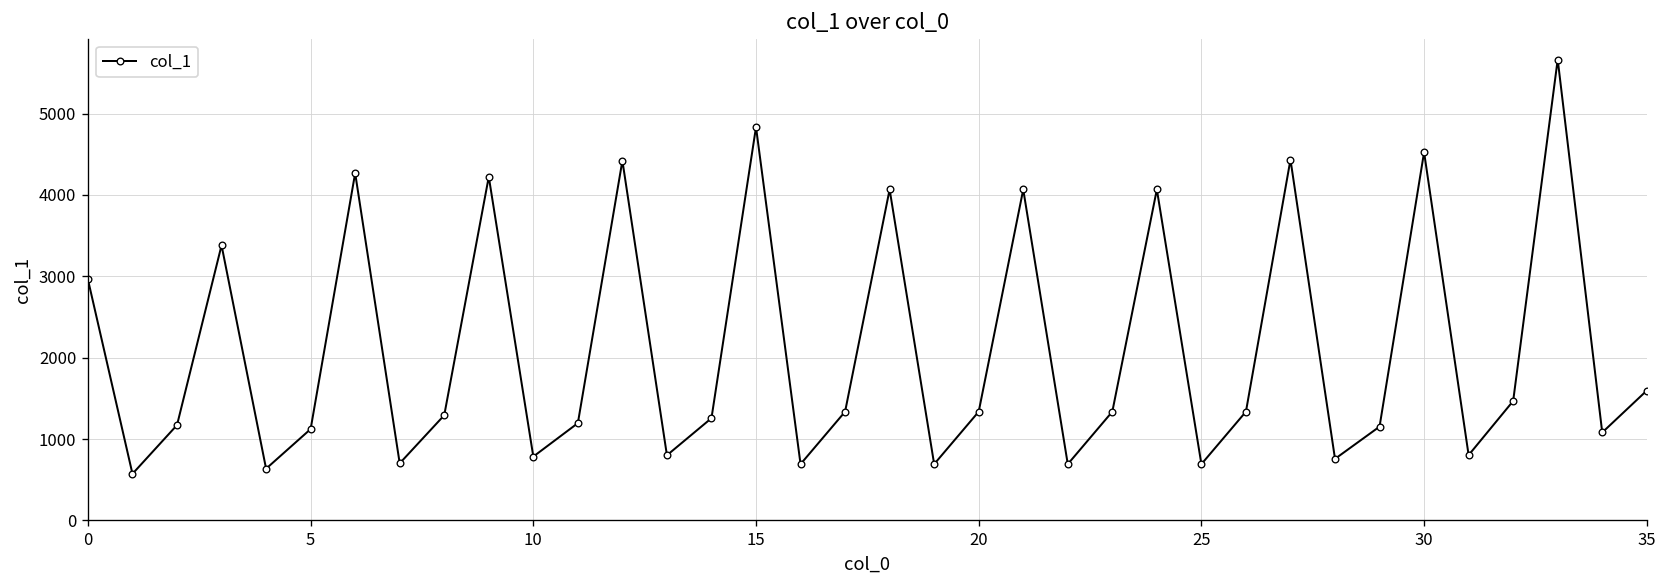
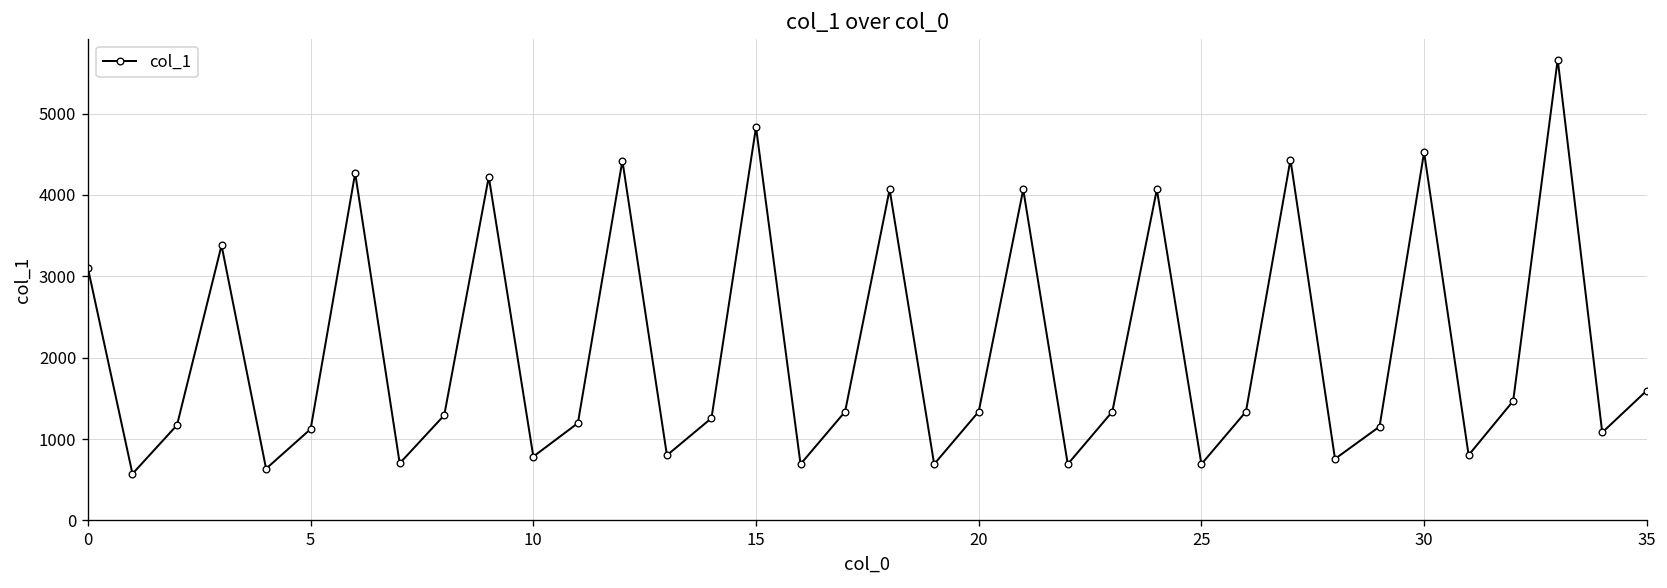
  {
-   "0": 3000,
+   "0": 3100,
    "5": 1100,
    "10": 800,
    "15": 4800,
    "20": 1300,
    "25": 700,
    "30": 4500,
    "35": 1600
  }
